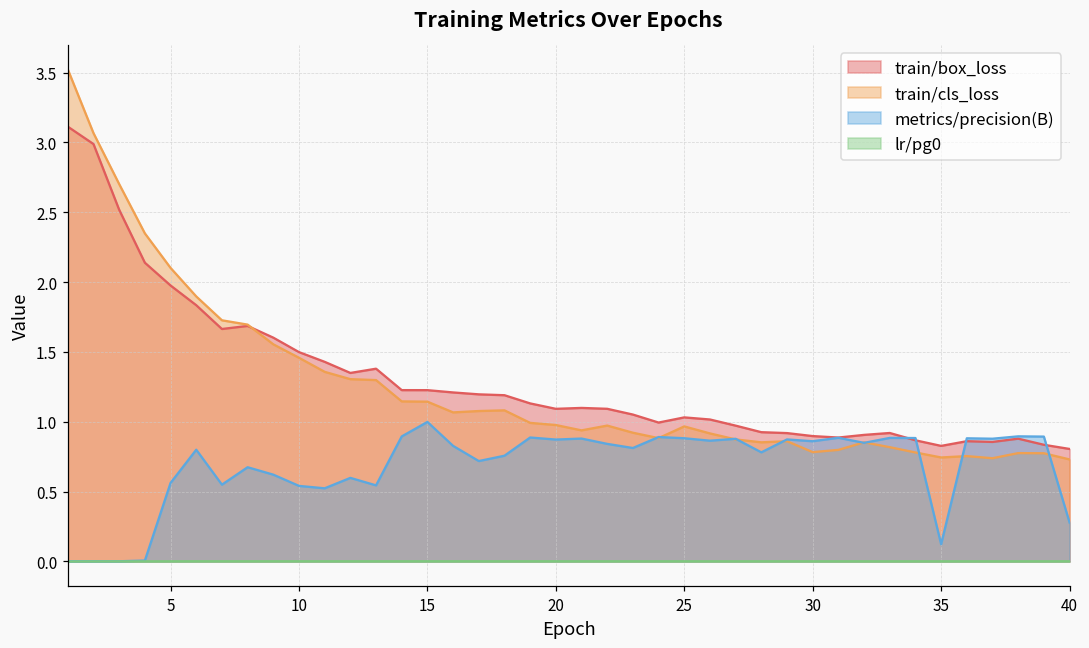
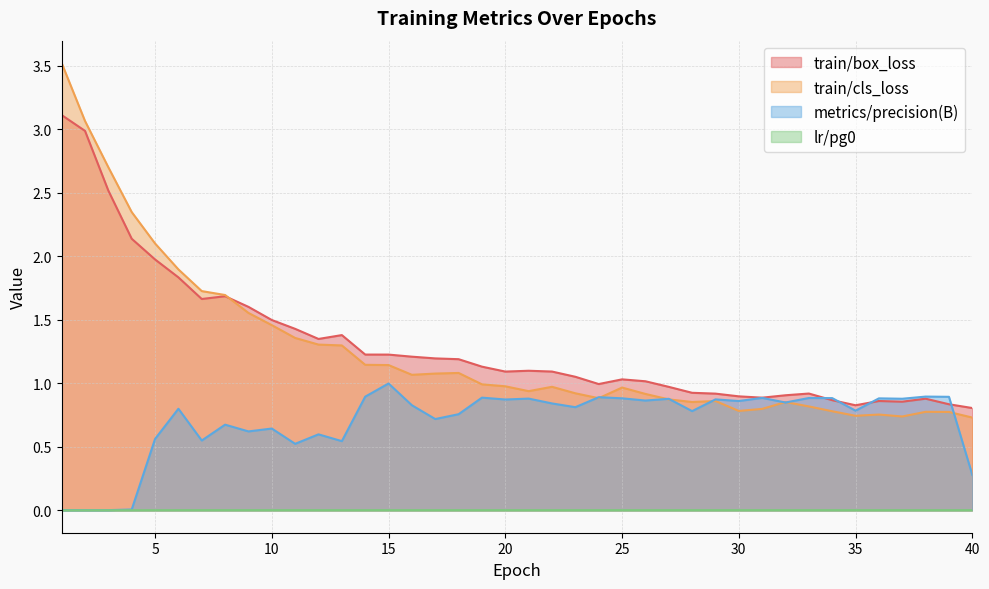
  {
    "metrics/precision(B)": {
      "5": 0.56,
-     "10": 0.54,
+     "10": 0.64,
      "15": 1.00,
      "20": 0.87,
      "25": 0.88,
      "30": 0.86,
-     "35": 0.12,
+     "35": 0.78,
      "40": 0.28
    },
    "lr/pg0": {
      "5": 0.00,
      "10": 0.00,
      "15": 0.00,
      "20": 0.00,
      "25": 0.00,
      "30": 0.00,
      "35": 0.00,
      "40": 0.00
    }
  }
